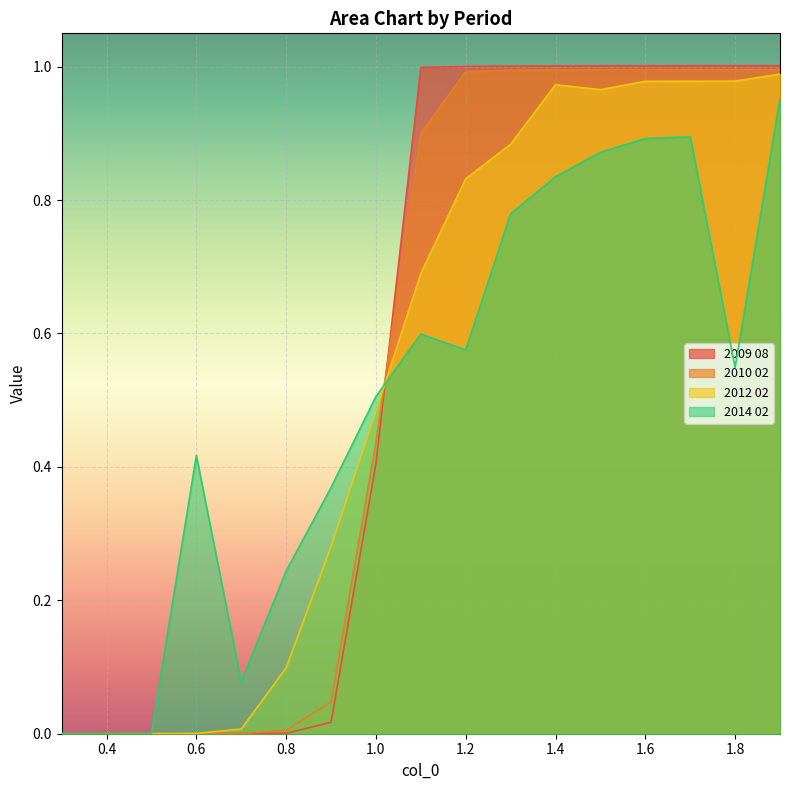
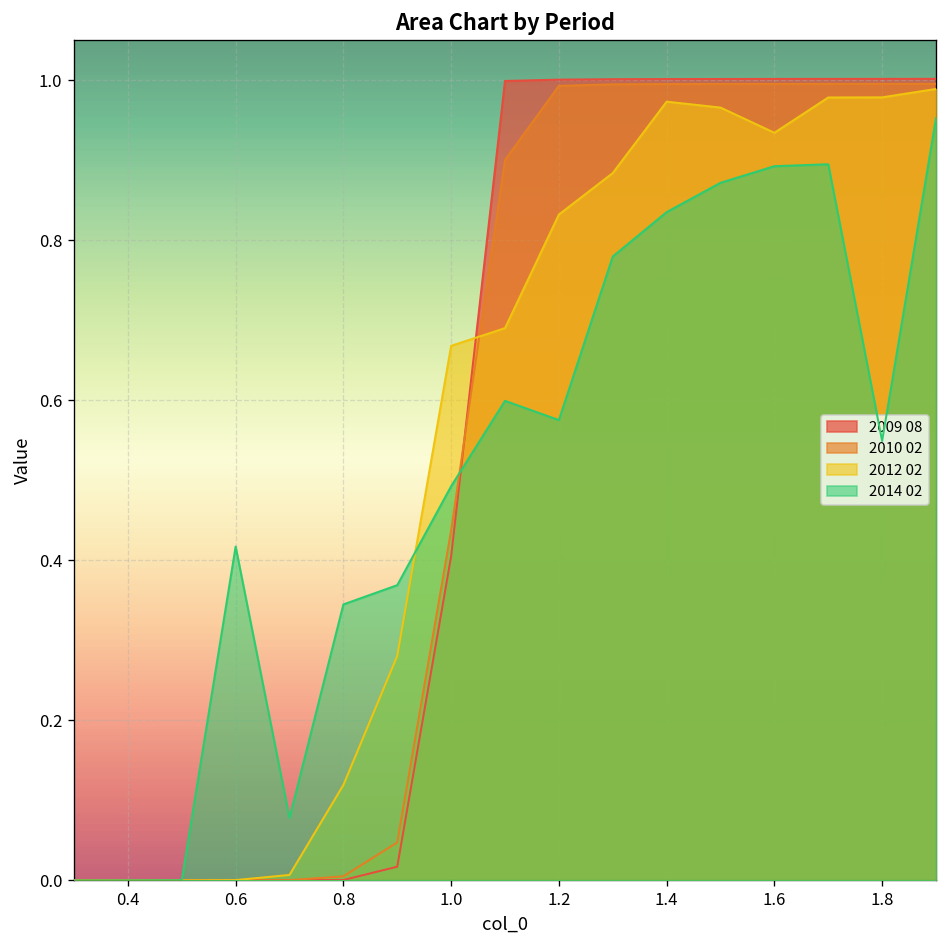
  {
    "2012 02": {
-     "0.8": 0.10,
-     "1.0": 0.48,
+     "0.8": 0.12,
+     "1.0": 0.67,
      "1.2": 0.83,
      "1.4": 0.97,
-     "1.6": 0.98,
+     "1.6": 0.93,
      "1.8": 0.98
    },
    "2014 02": {
      "0.6": 0.42,
-     "0.8": 0.24,
-     "1.0": 0.51,
+     "0.8": 0.34,
+     "1.0": 0.49,
      "1.2": 0.58,
      "1.4": 0.83,
      "1.6": 0.89
    }
  }
